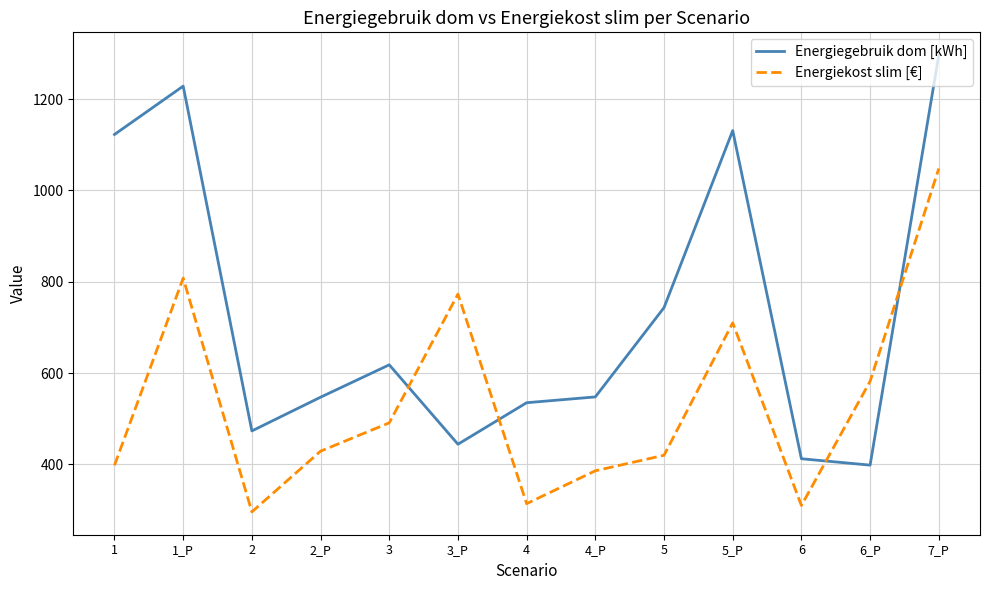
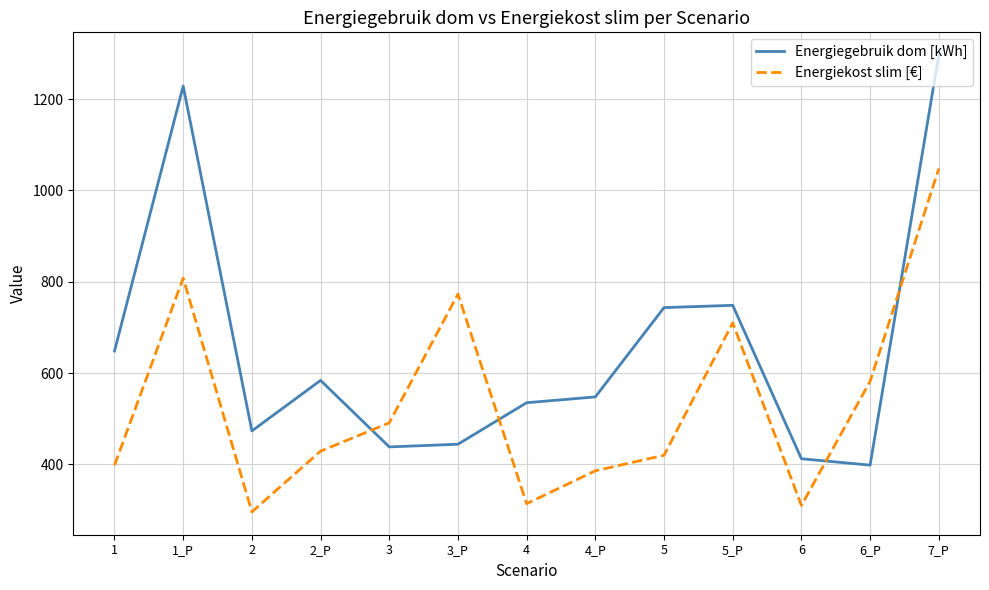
  {
    "Energiegebruik dom [kWh]": {
-     "1": 1120,
+     "1": 650,
      "1_P": 1230,
      "2": 470,
-     "2_P": 550,
-     "3": 620,
+     "2_P": 580,
+     "3": 440,
      "3_P": 440,
      "4": 540,
      "4_P": 550,
      "5": 740,
-     "5_P": 1130,
+     "5_P": 750,
      "6": 410,
      "6_P": 400
    },
    "Energiekost slim [€]": {
      "1": 400,
      "1_P": 810,
      "2": 300,
      "2_P": 430,
      "3": 490,
      "3_P": 770,
      "4": 310,
      "4_P": 390,
      "5": 420,
      "5_P": 710,
      "6": 310,
      "6_P": 580,
      "7_P": 1050
    }
  }
